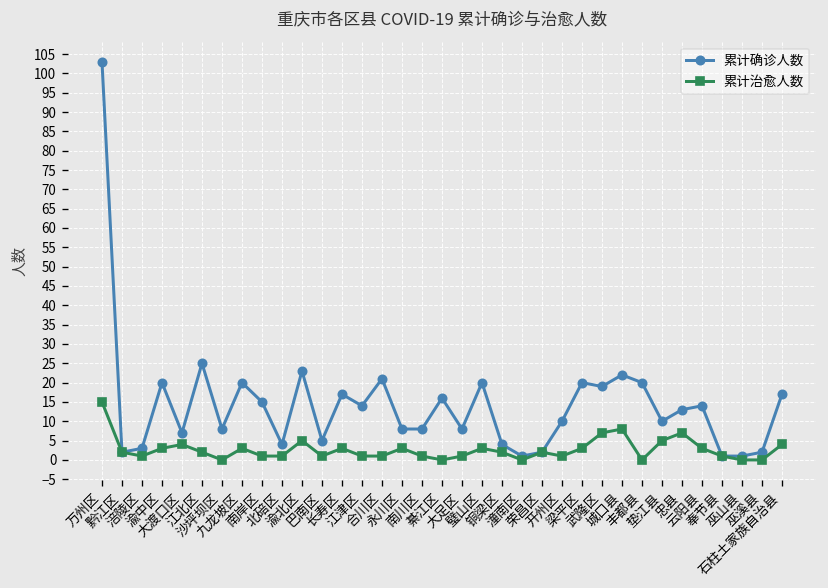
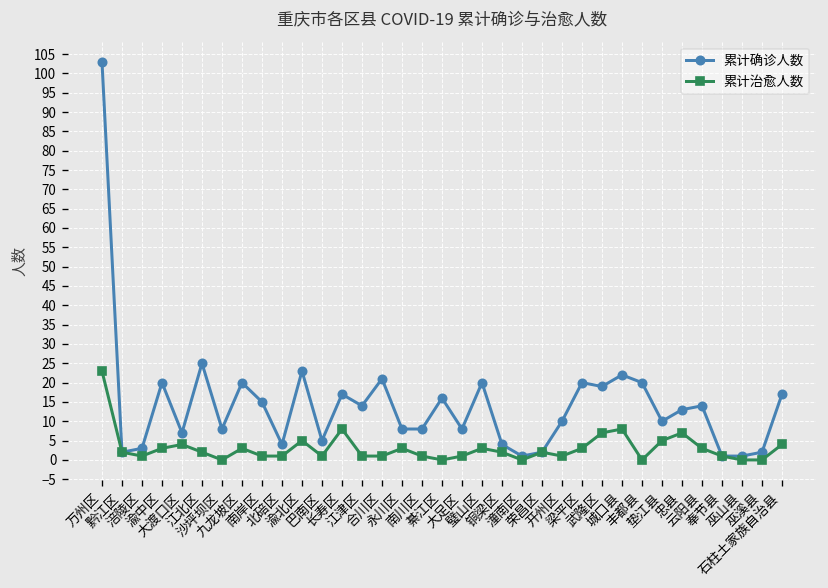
  {
    "累计确诊人数": {
      "万州区": 103,
      "涪陵区": 3,
      "渝中区": 20,
      "大渡口区": 7,
      "江北区": 25,
      "沙坪坝区": 8,
      "九龙坡区": 20,
      "南岸区": 15,
      "北碚区": 4,
      "渝北区": 23,
      "巴南区": 5,
      "长寿区": 17,
      "江津区": 14,
      "合川区": 21,
      "永川区": 8,
      "南川区": 8,
      "綦江区": 16,
      "大足区": 8,
      "璧山区": 20,
      "铜梁区": 4,
      "潼南区": 1,
      "开州区": 10,
      "梁平区": 20,
      "武隆区": 19,
      "城口县": 22,
      "丰都县": 20,
      "垫江县": 10,
      "忠县": 13,
      "云阳县": 14,
      "巫山县": 1,
      "巫溪县": 2,
      "石柱土家族自治县": 17
    },
    "累计治愈人数": {
-     "万州区": 15,
+     "万州区": 23,
      "涪陵区": 1,
      "渝中区": 3,
      "大渡口区": 4,
      "江北区": 2,
      "沙坪坝区": 0,
      "九龙坡区": 3,
      "南岸区": 1,
      "北碚区": 1,
      "渝北区": 5,
      "巴南区": 1,
-     "长寿区": 3,
+     "长寿区": 8,
      "江津区": 1,
      "合川区": 1,
      "永川区": 3,
      "南川区": 1,
      "綦江区": 0,
      "大足区": 1,
      "璧山区": 3,
      "铜梁区": 2,
      "潼南区": 0,
      "开州区": 1,
      "梁平区": 3,
      "武隆区": 7,
      "城口县": 8,
      "丰都县": 0,
      "垫江县": 5,
      "忠县": 7,
      "云阳县": 3,
      "巫山县": 0,
      "巫溪县": 0,
      "石柱土家族自治县": 4
    }
  }
